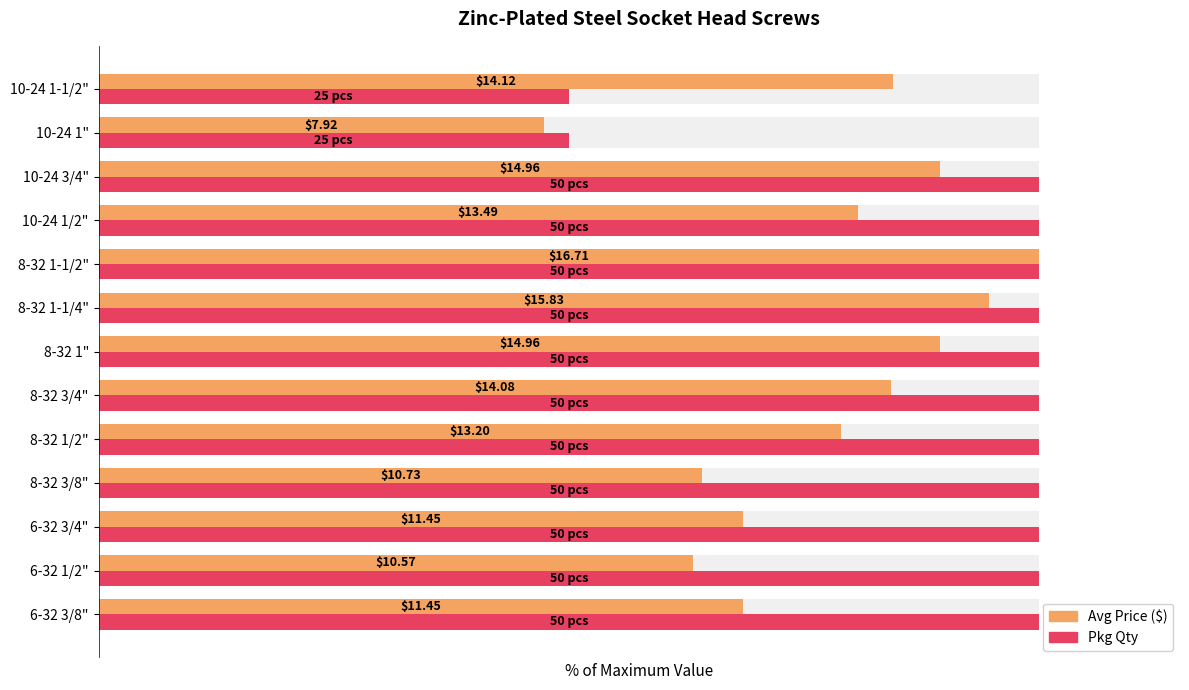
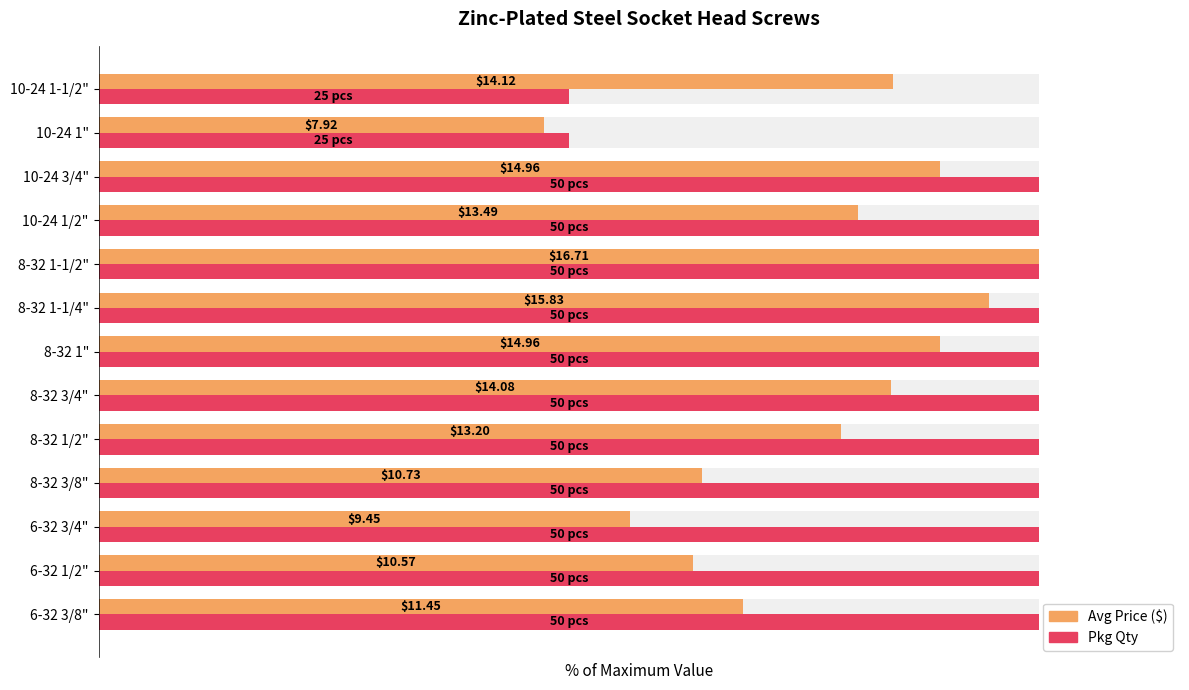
  {
    "Avg Price ($)": {
-     "6-32 3/4\"": "$11.45"
+     "6-32 3/4\"": "$9.45"
    }
  }
